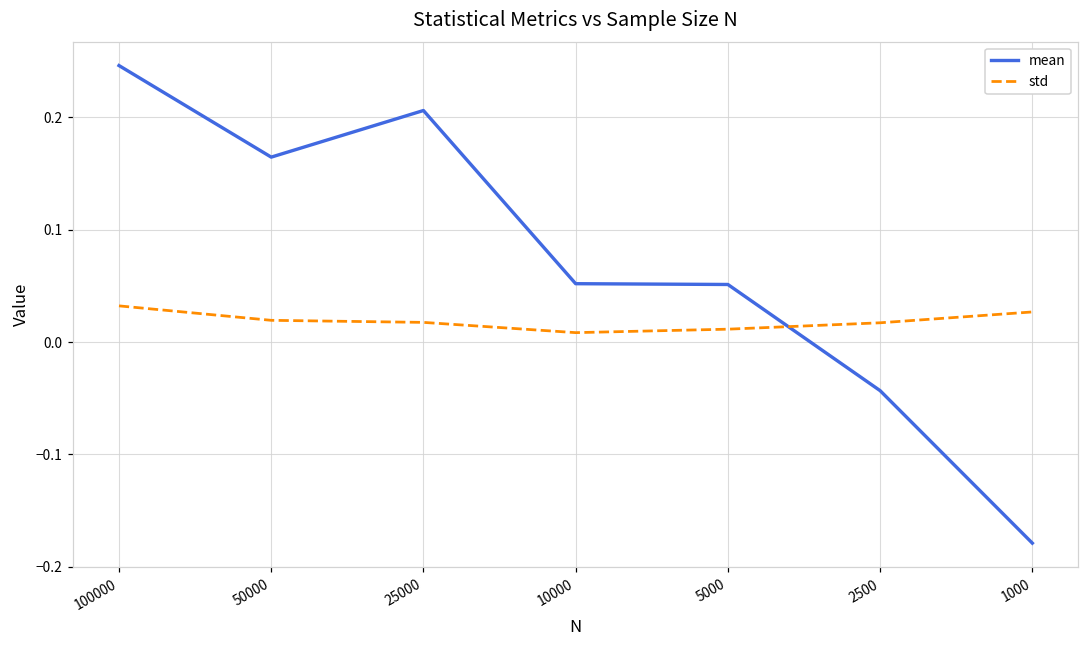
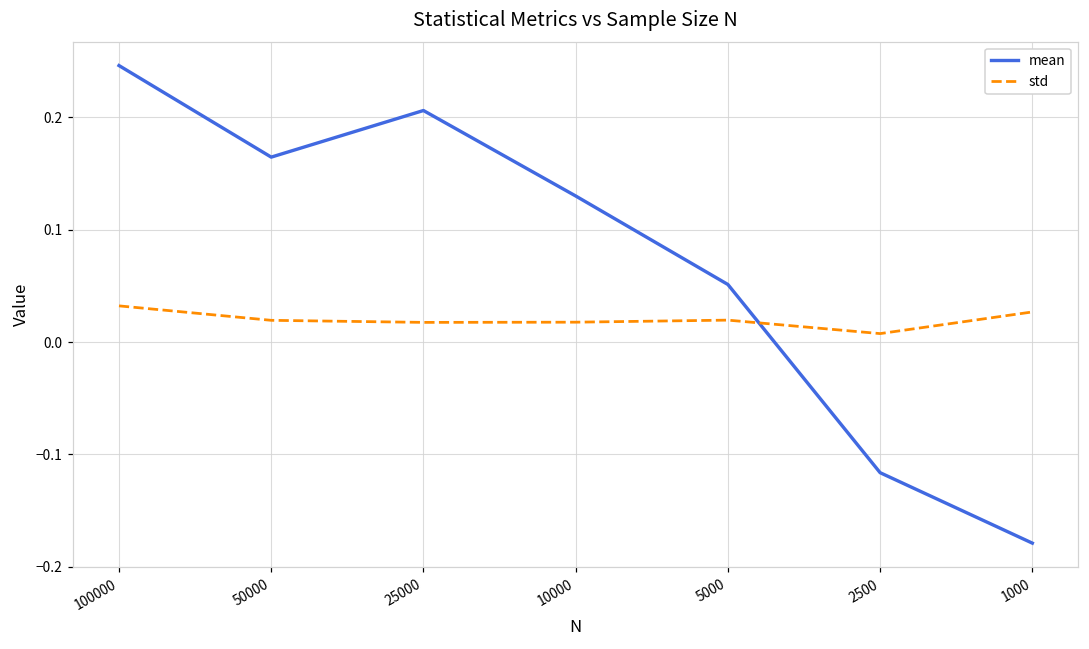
  {
    "mean": {
      "100000": 0.246,
      "50000": 0.165,
      "25000": 0.206,
-     "10000": 0.052,
+     "10000": 0.130,
      "5000": 0.051,
-     "2500": -0.043,
+     "2500": -0.116,
      "1000": -0.179
    },
    "std": {
      "100000": 0.032,
      "50000": 0.019,
      "25000": 0.018,
-     "10000": 0.008,
-     "5000": 0.011,
-     "2500": 0.017,
+     "10000": 0.018,
+     "5000": 0.020,
+     "2500": 0.008,
      "1000": 0.027
    }
  }
